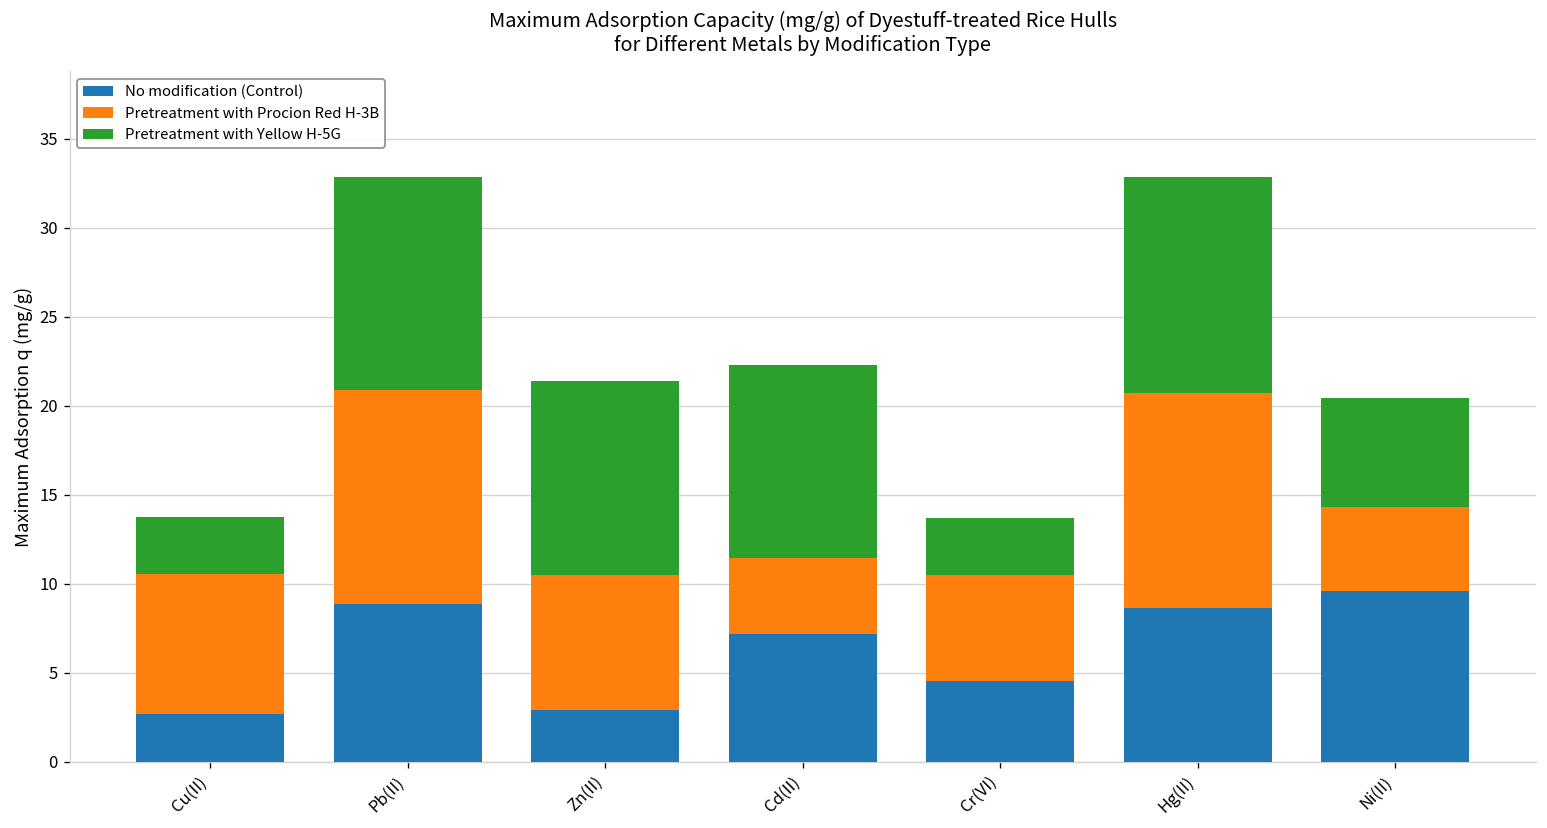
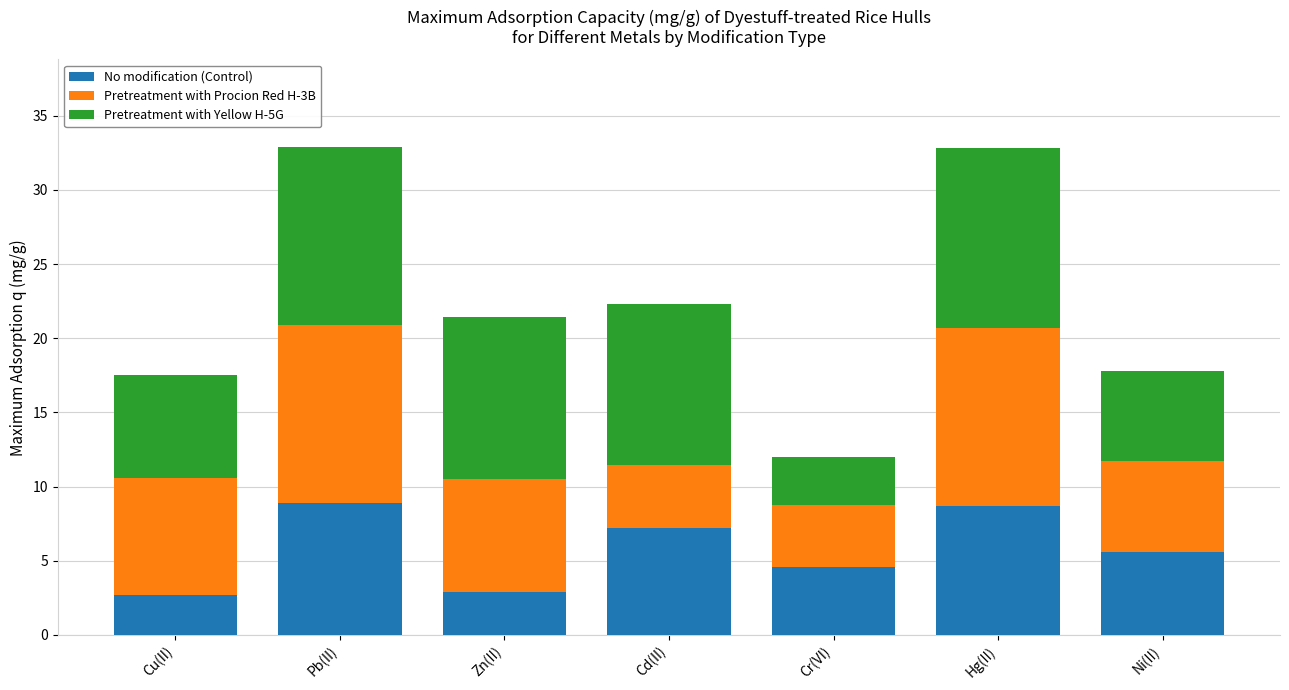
  {
    "No modification (Control)": {
      "Cu(II)": 2.7,
      "Pb(II)": 8.9,
      "Zn(II)": 2.9,
      "Cd(II)": 7.2,
      "Cr(VI)": 4.6,
      "Hg(II)": 8.7,
-     "Ni(II)": 9.6
+     "Ni(II)": 5.6
    },
    "Pretreatment with Procion Red H-3B": {
      "Cu(II)": 7.9,
      "Pb(II)": 12.0,
      "Zn(II)": 7.6,
      "Cd(II)": 4.3,
-     "Cr(VI)": 6.0,
+     "Cr(VI)": 4.2,
      "Hg(II)": 12.1,
-     "Ni(II)": 4.7
+     "Ni(II)": 6.2
    },
    "Pretreatment with Yellow H-5G": {
-     "Cu(II)": 3.2,
+     "Cu(II)": 7.0,
      "Pb(II)": 12.0,
      "Zn(II)": 10.9,
      "Cd(II)": 10.8,
      "Cr(VI)": 3.2,
      "Hg(II)": 12.1,
      "Ni(II)": 6.1
    }
  }
